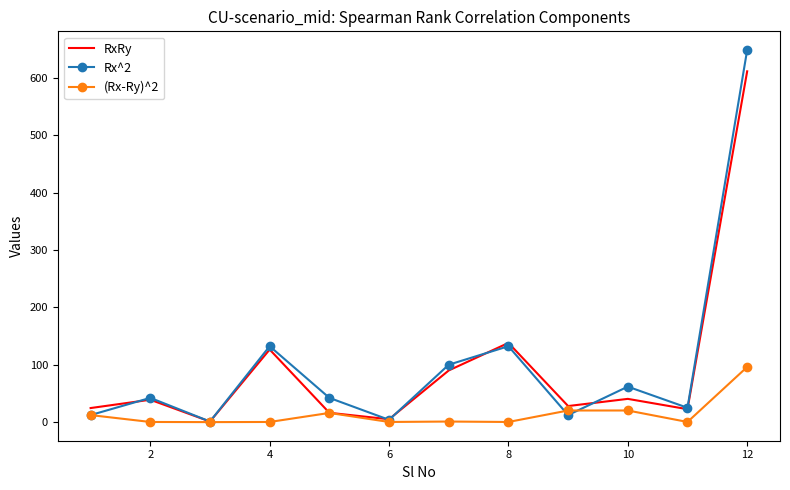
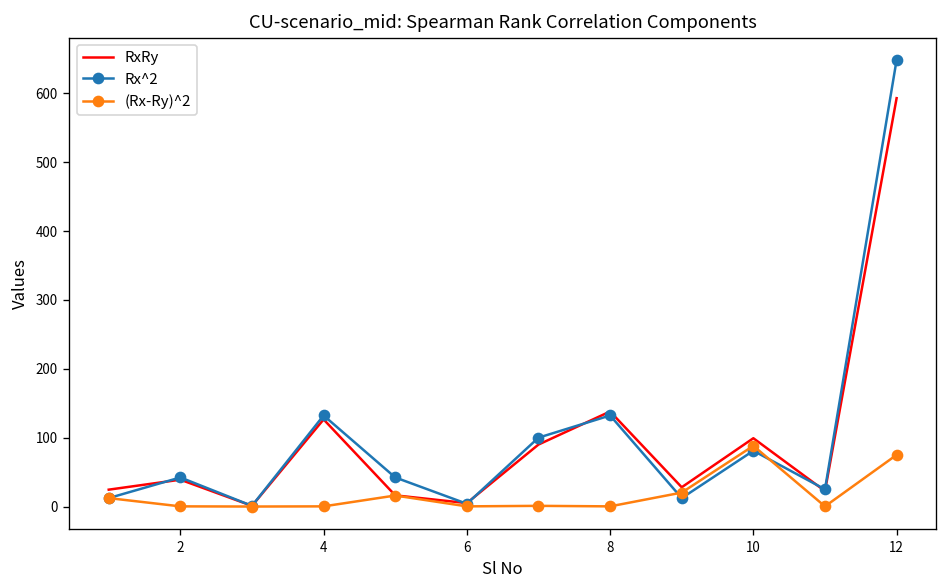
  {
    "RxRy": {
      "4": 130,
      "8": 140,
-     "10": 40,
-     "12": 610
+     "10": 100,
+     "12": 590
    },
    "Rx^2": {
      "4": 130,
      "8": 130,
-     "10": 60,
+     "10": 80,
      "12": 650
    },
    "(Rx-Ry)^2": {
      "2": 0,
      "4": 0,
      "8": 0,
-     "10": 20,
-     "12": 100
+     "10": 90,
+     "12": 80
    }
  }
